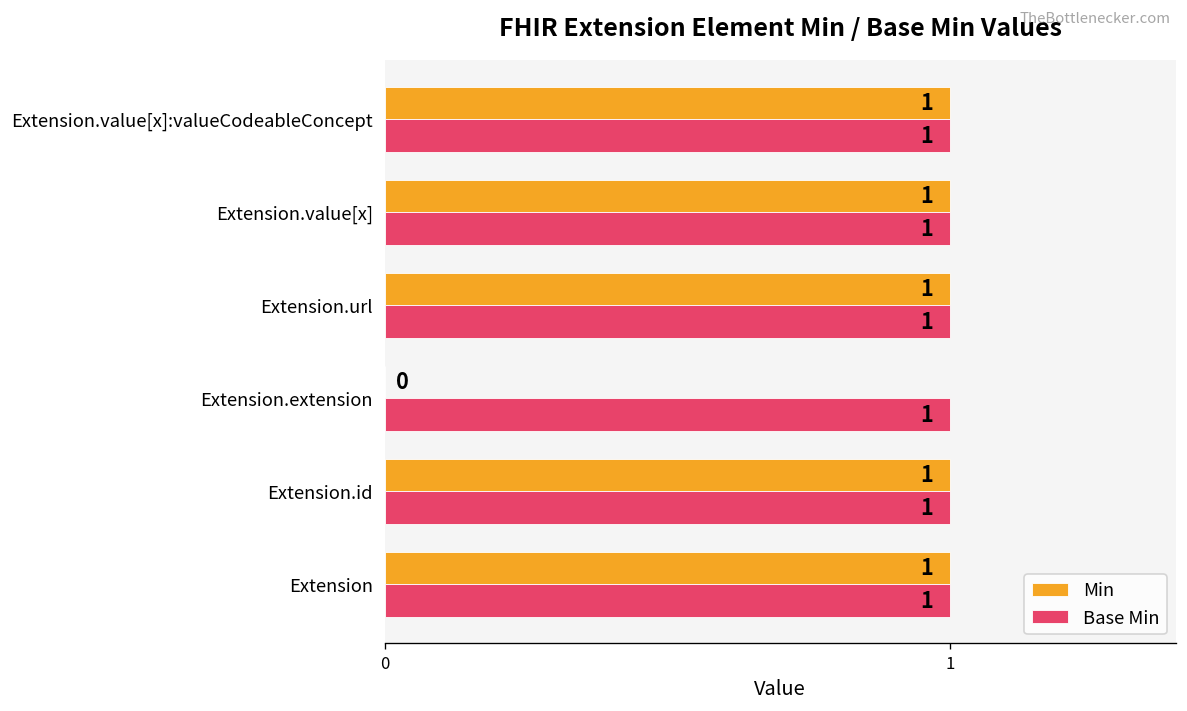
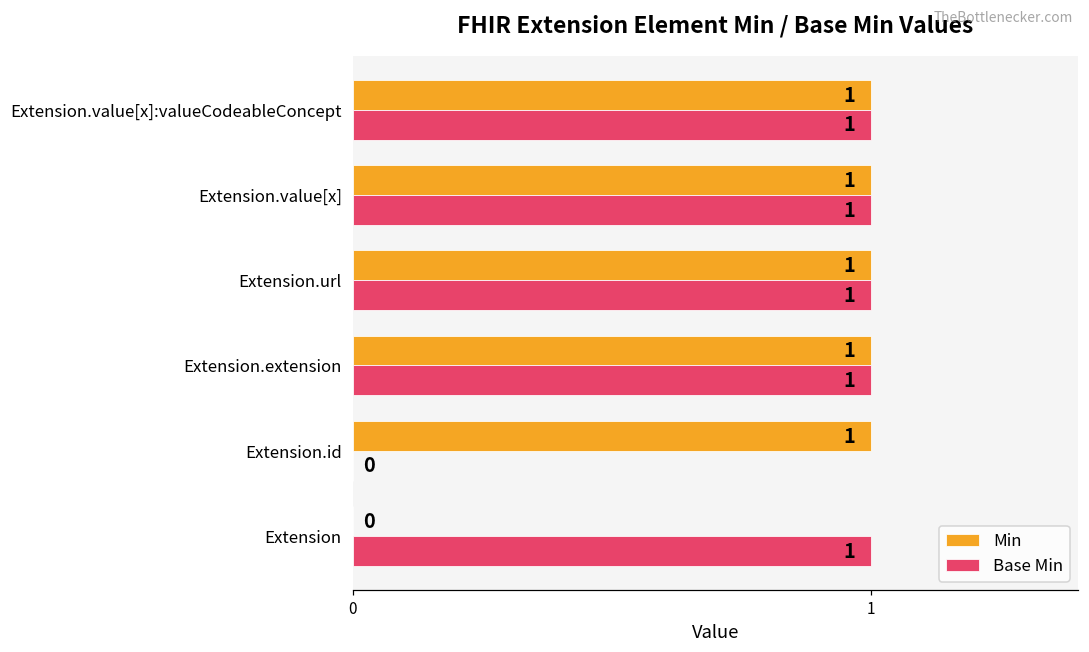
  {
    "Min": {
      "Extension.value[x]:valueCodeableConcept": 1,
      "Extension.value[x]": 1,
      "Extension.url": 1,
-     "Extension.extension": 0,
+     "Extension.extension": 1,
      "Extension.id": 1,
-     "Extension": 1
+     "Extension": 0
    },
    "Base Min": {
      "Extension.value[x]:valueCodeableConcept": 1,
      "Extension.value[x]": 1,
      "Extension.url": 1,
      "Extension.extension": 1,
-     "Extension.id": 1,
+     "Extension.id": 0,
      "Extension": 1
    }
  }
